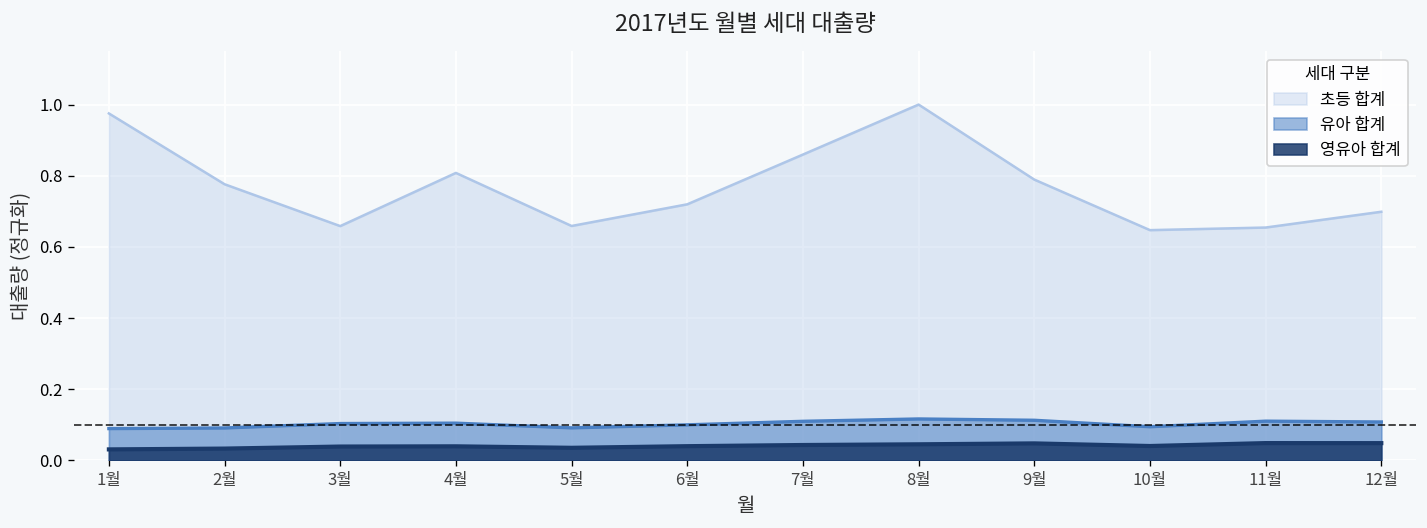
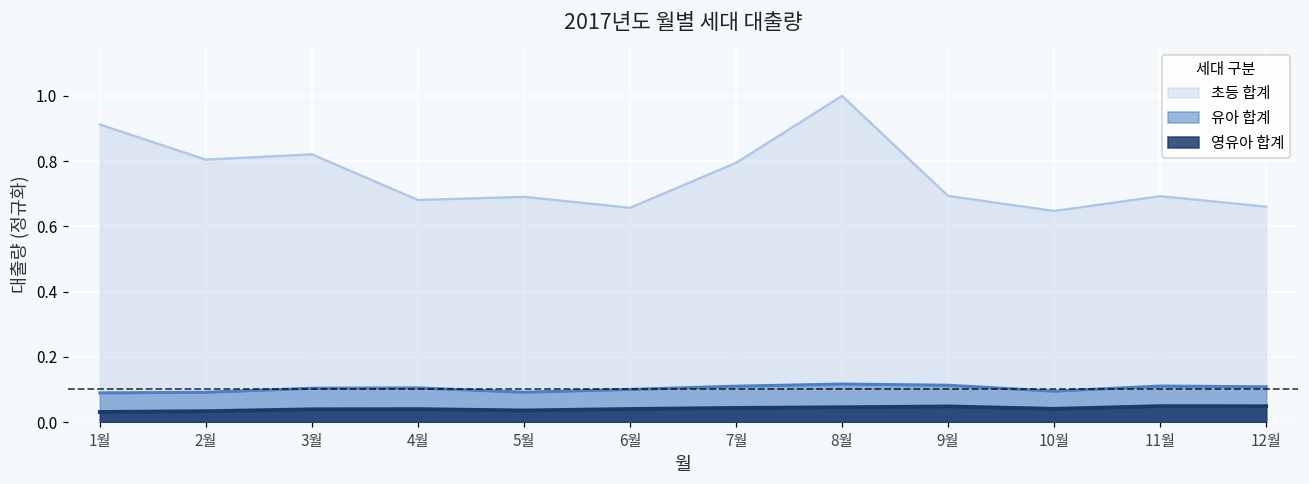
  {
    "초등 합계": {
-     "1월": 0.98,
-     "2월": 0.78,
-     "3월": 0.66,
-     "4월": 0.81,
-     "5월": 0.66,
-     "6월": 0.72,
-     "7월": 0.86,
+     "1월": 0.91,
+     "2월": 0.80,
+     "3월": 0.82,
+     "4월": 0.68,
+     "5월": 0.69,
+     "6월": 0.66,
+     "7월": 0.79,
      "8월": 1.00,
-     "9월": 0.79,
+     "9월": 0.69,
      "10월": 0.65,
-     "11월": 0.65,
-     "12월": 0.70
+     "11월": 0.69,
+     "12월": 0.66
    },
    "유아 합계": {
      "1월": 0.09,
      "2월": 0.09,
      "3월": 0.10,
      "4월": 0.10,
      "5월": 0.09,
      "6월": 0.10,
      "7월": 0.11,
      "8월": 0.12,
      "9월": 0.11,
      "10월": 0.09,
      "11월": 0.11,
      "12월": 0.11
    },
    "영유아 합계": {
      "1월": 0.03,
      "2월": 0.03,
      "3월": 0.04,
      "4월": 0.04,
      "5월": 0.04,
      "6월": 0.04,
      "7월": 0.04,
      "8월": 0.05,
      "9월": 0.05,
      "10월": 0.04,
      "11월": 0.05,
      "12월": 0.05
    }
  }
